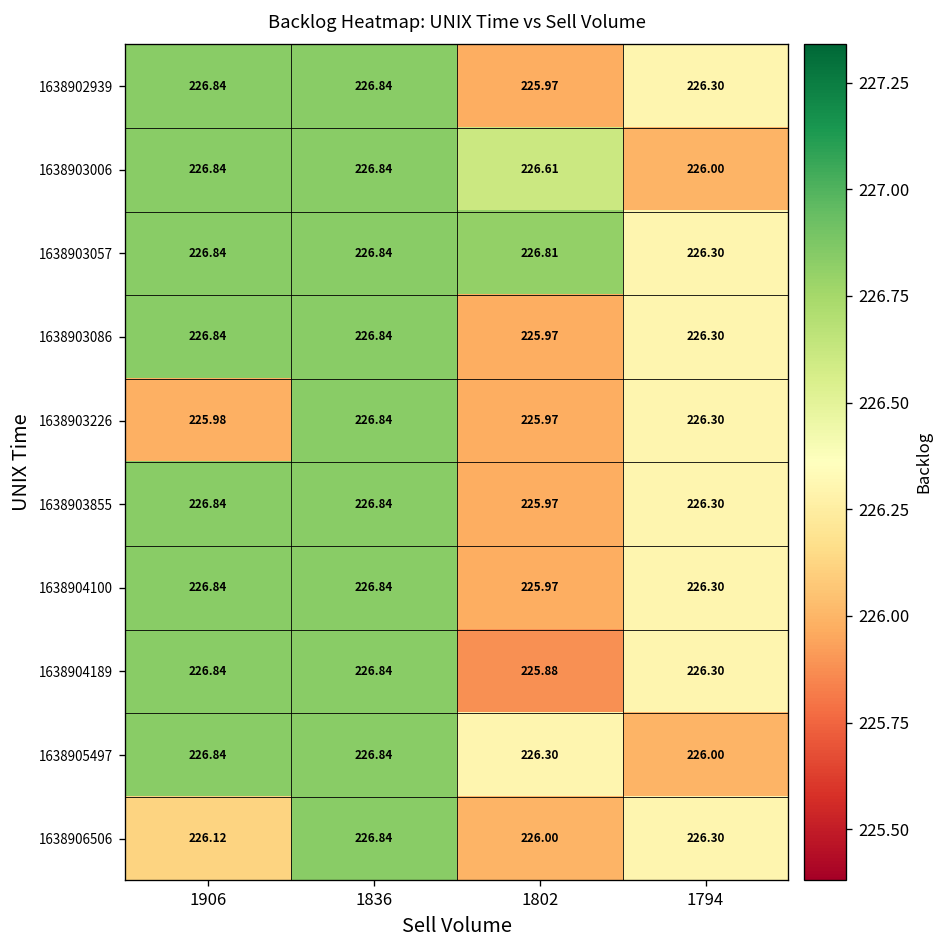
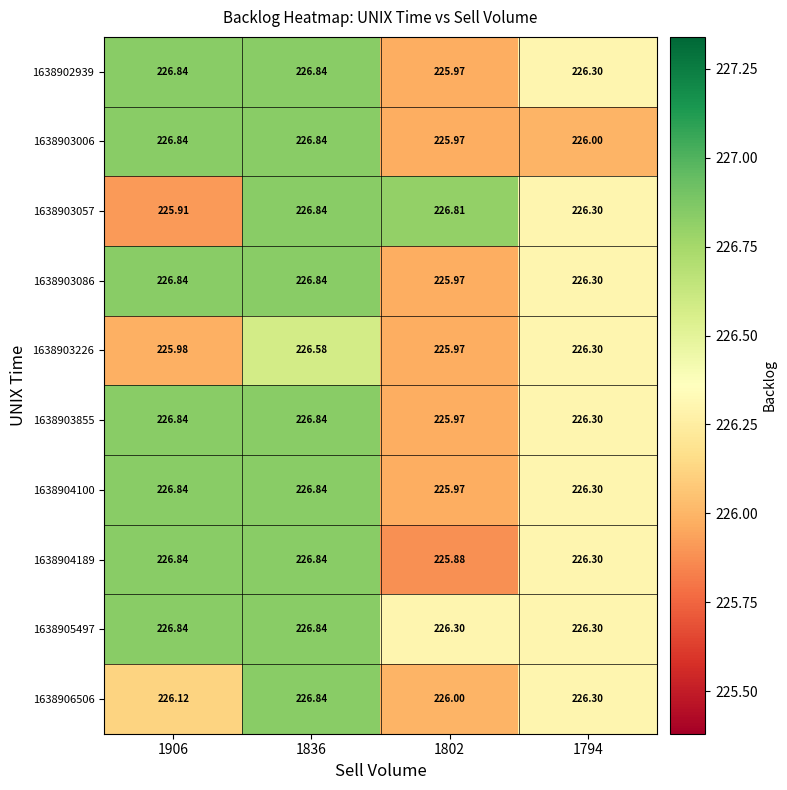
  {
    "1638902939": {
      "1906": 226.84,
      "1836": 226.84,
      "1802": 225.97,
      "1794": 226.30
    },
    "1638903006": {
      "1906": 226.84,
      "1836": 226.84,
-     "1802": 226.61,
+     "1802": 225.97,
      "1794": 226.00
    },
    "1638903057": {
-     "1906": 226.84,
+     "1906": 225.91,
      "1836": 226.84,
      "1802": 226.81,
      "1794": 226.30
    },
    "1638903086": {
      "1906": 226.84,
      "1836": 226.84,
      "1802": 225.97,
      "1794": 226.30
    },
    "1638903226": {
      "1906": 225.98,
-     "1836": 226.84,
+     "1836": 226.58,
      "1802": 225.97,
      "1794": 226.30
    },
    "1638903855": {
      "1906": 226.84,
      "1836": 226.84,
      "1802": 225.97,
      "1794": 226.30
    },
    "1638904100": {
      "1906": 226.84,
      "1836": 226.84,
      "1802": 225.97,
      "1794": 226.30
    },
    "1638904189": {
      "1906": 226.84,
      "1836": 226.84,
      "1802": 225.88,
      "1794": 226.30
    },
    "1638905497": {
      "1906": 226.84,
      "1836": 226.84,
      "1802": 226.30,
-     "1794": 226.00
+     "1794": 226.30
    },
    "1638906506": {
      "1906": 226.12,
      "1836": 226.84,
      "1802": 226.00,
      "1794": 226.30
    }
  }
